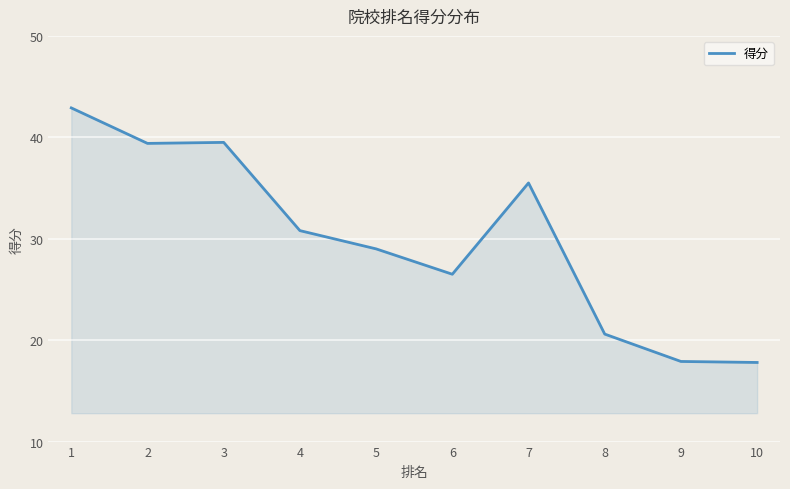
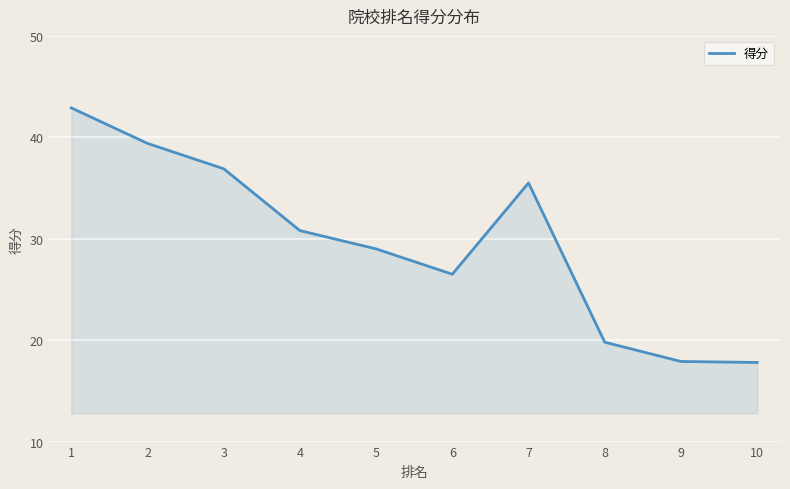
  {
    "1": 42.9,
    "2": 39.4,
-   "3": 39.5,
+   "3": 36.9,
    "4": 30.8,
    "5": 29.0,
    "6": 26.5,
    "7": 35.5,
-   "8": 20.6,
+   "8": 19.8,
    "9": 17.9,
    "10": 17.8
  }
